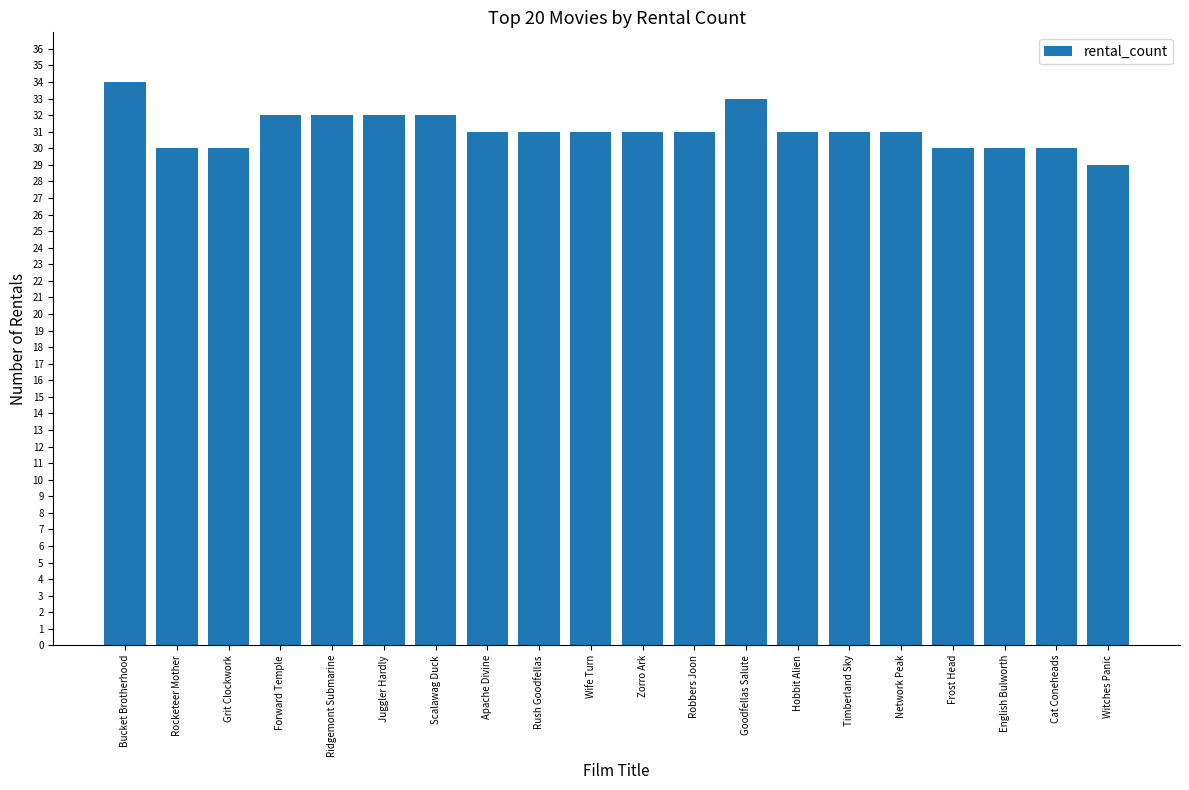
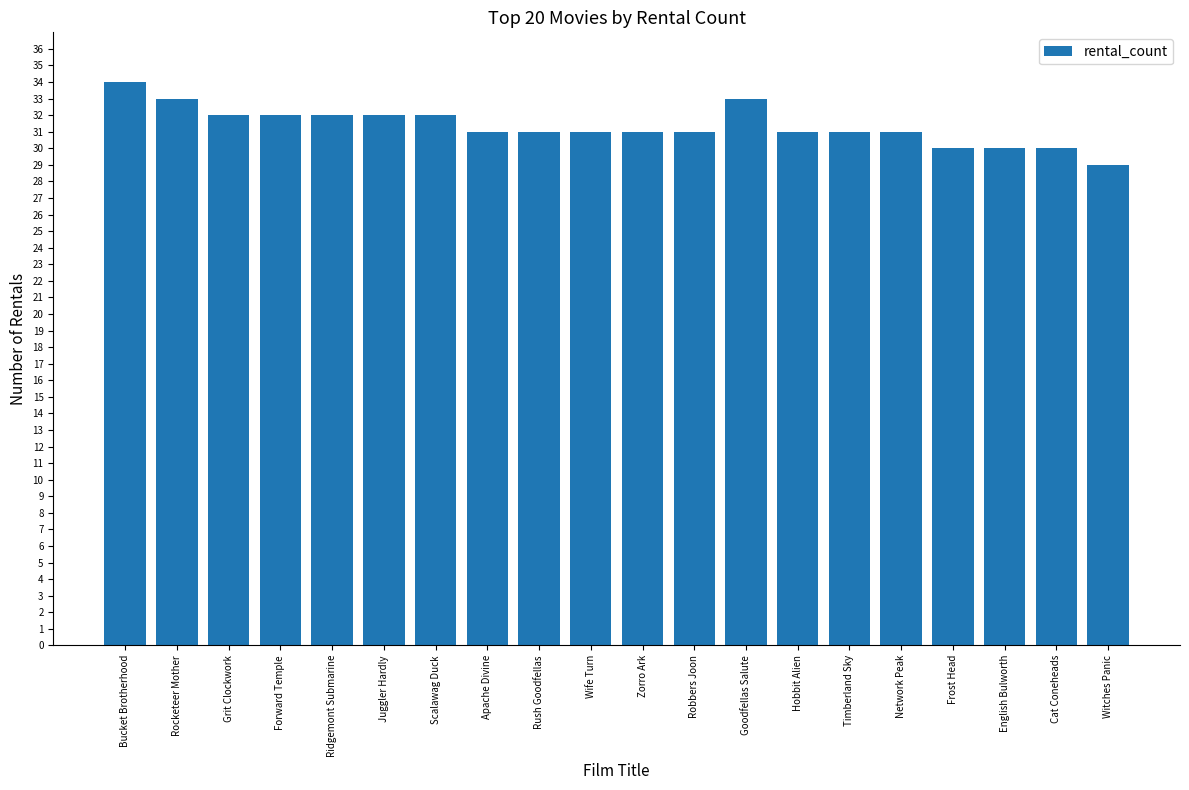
  {
    "Bucket Brotherhood": 34,
-   "Rocketeer Mother": 30,
-   "Grit Clockwork": 30,
+   "Rocketeer Mother": 33,
+   "Grit Clockwork": 32,
    "Forward Temple": 32,
    "Ridgemont Submarine": 32,
    "Juggler Hardly": 32,
    "Scalawag Duck": 32,
    "Apache Divine": 31,
    "Rush Goodfellas": 31,
    "Wife Turn": 31,
    "Zorro Ark": 31,
    "Robbers Joon": 31,
    "Goodfellas Salute": 33,
    "Hobbit Alien": 31,
    "Timberland Sky": 31,
    "Network Peak": 31,
    "Frost Head": 30,
    "English Bulworth": 30,
    "Cat Coneheads": 30,
    "Witches Panic": 29
  }
